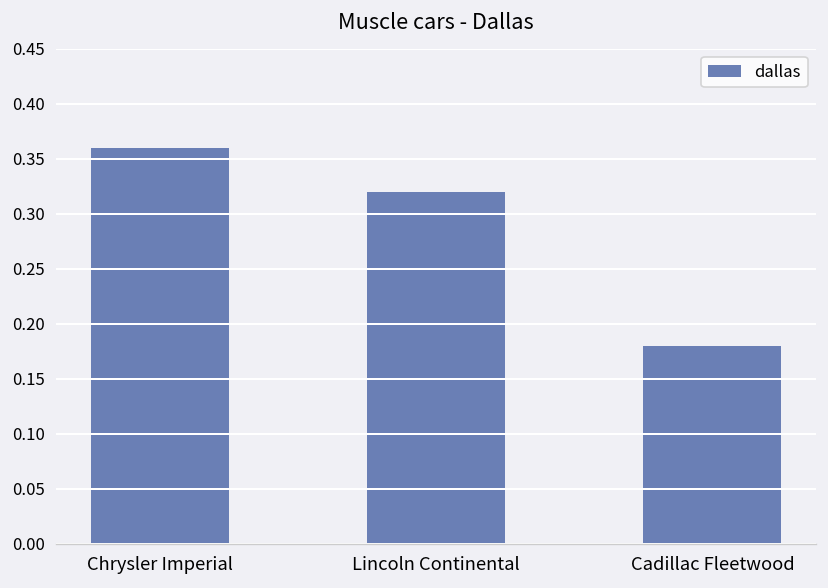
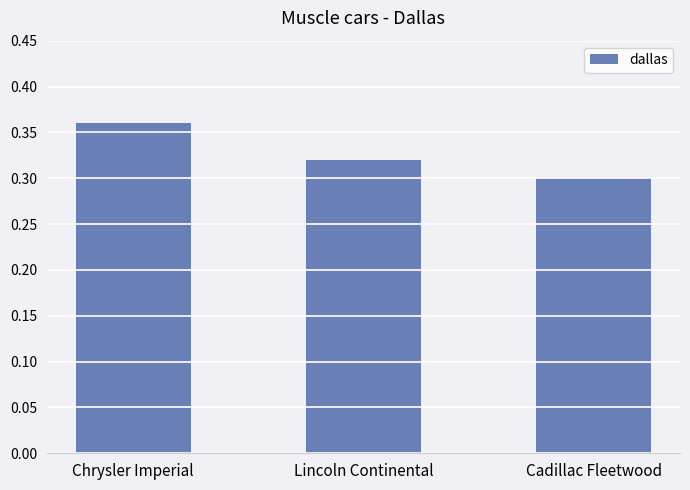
  {
    "Chrysler Imperial": 0.36,
    "Lincoln Continental": 0.32,
-   "Cadillac Fleetwood": 0.18
+   "Cadillac Fleetwood": 0.30
  }
